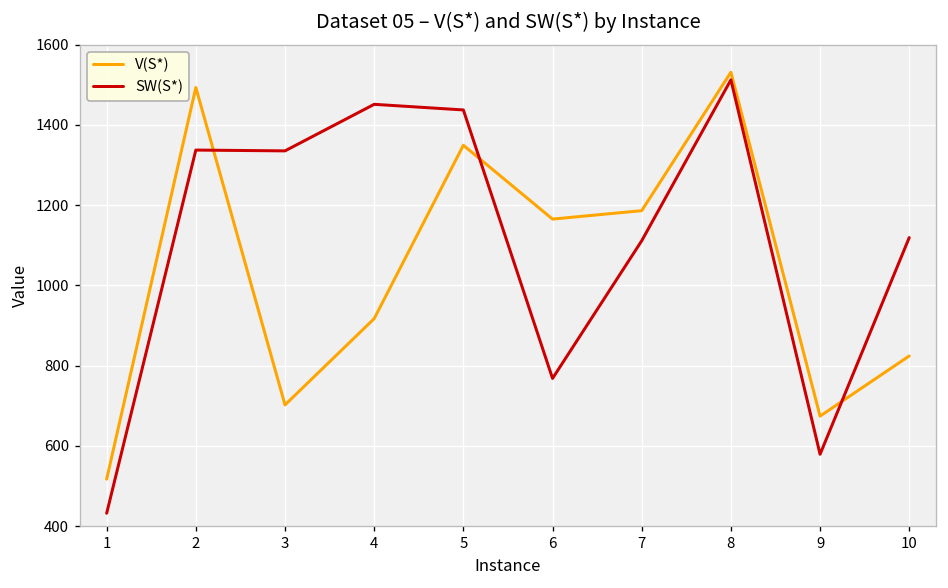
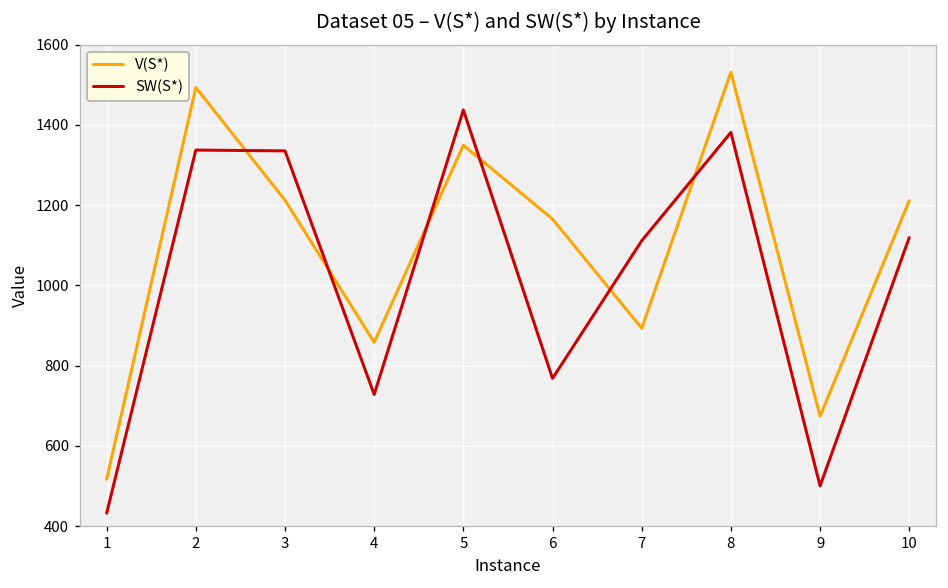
  {
    "V(S*)": {
      "1": 520,
      "2": 1490,
-     "3": 700,
-     "4": 920,
+     "3": 1210,
+     "4": 860,
      "5": 1350,
      "6": 1170,
-     "7": 1190,
+     "7": 890,
      "8": 1530,
      "9": 670,
-     "10": 820
+     "10": 1210
    },
    "SW(S*)": {
      "1": 430,
      "2": 1340,
      "3": 1340,
-     "4": 1450,
+     "4": 730,
      "5": 1440,
      "6": 770,
      "7": 1110,
-     "8": 1510,
-     "9": 580,
+     "8": 1380,
+     "9": 500,
      "10": 1120
    }
  }
